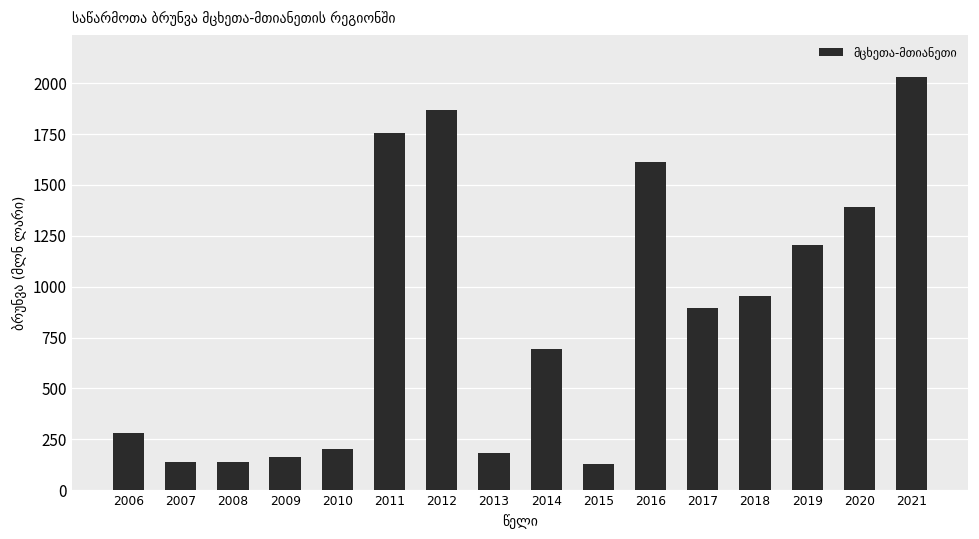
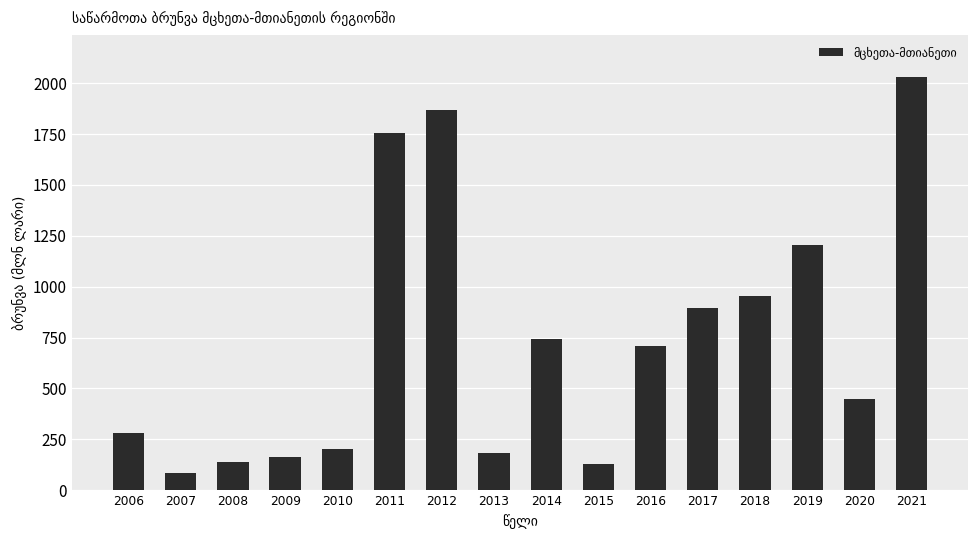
  {
    "2006": 280,
-   "2007": 140,
+   "2007": 80,
    "2008": 140,
    "2009": 160,
    "2010": 200,
    "2011": 1760,
    "2012": 1870,
    "2013": 180,
-   "2014": 690,
+   "2014": 740,
    "2015": 130,
-   "2016": 1610,
+   "2016": 710,
    "2017": 890,
    "2018": 950,
    "2019": 1200,
-   "2020": 1390,
+   "2020": 450,
    "2021": 2030
  }
